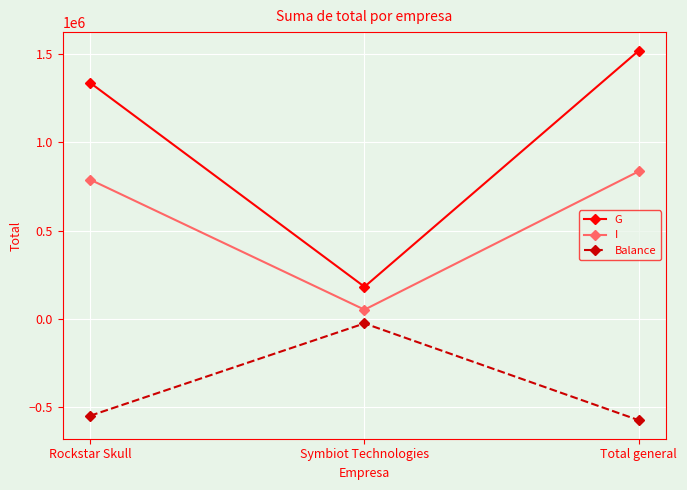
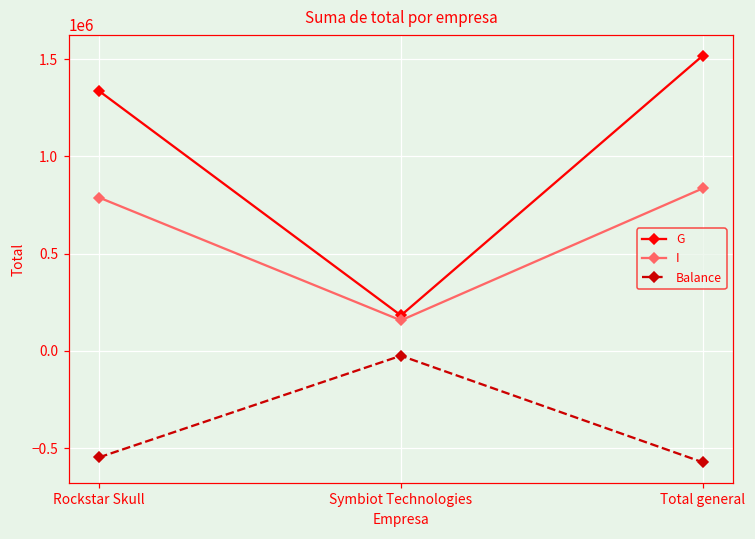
  {
    "I": {
      "Rockstar Skull": 790000,
-     "Symbiot Technologies": 50000,
+     "Symbiot Technologies": 160000,
      "Total general": 830000
    }
  }
